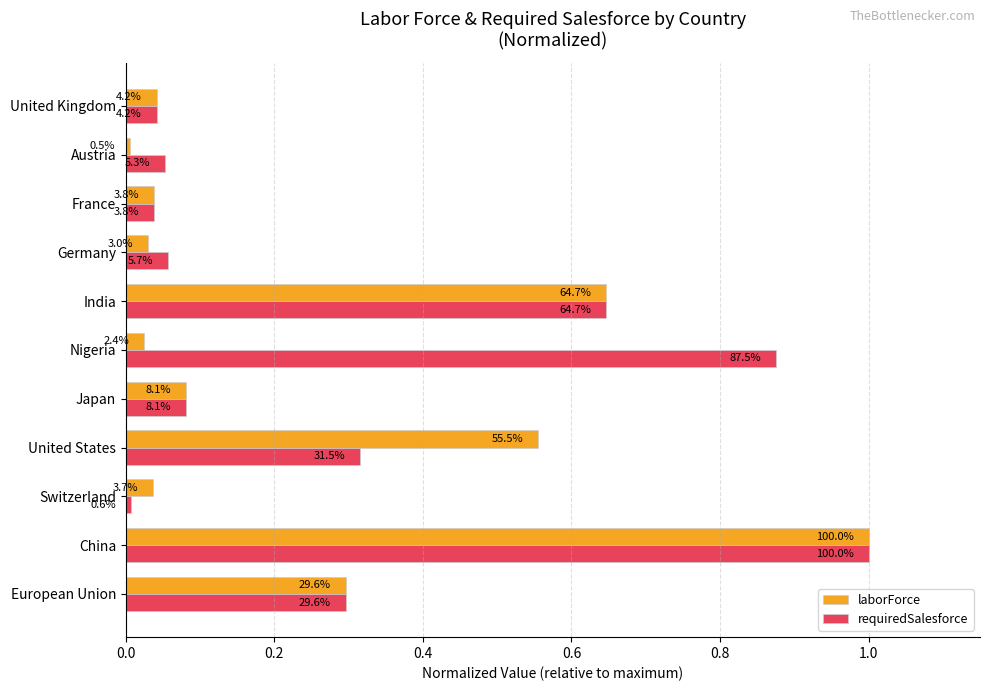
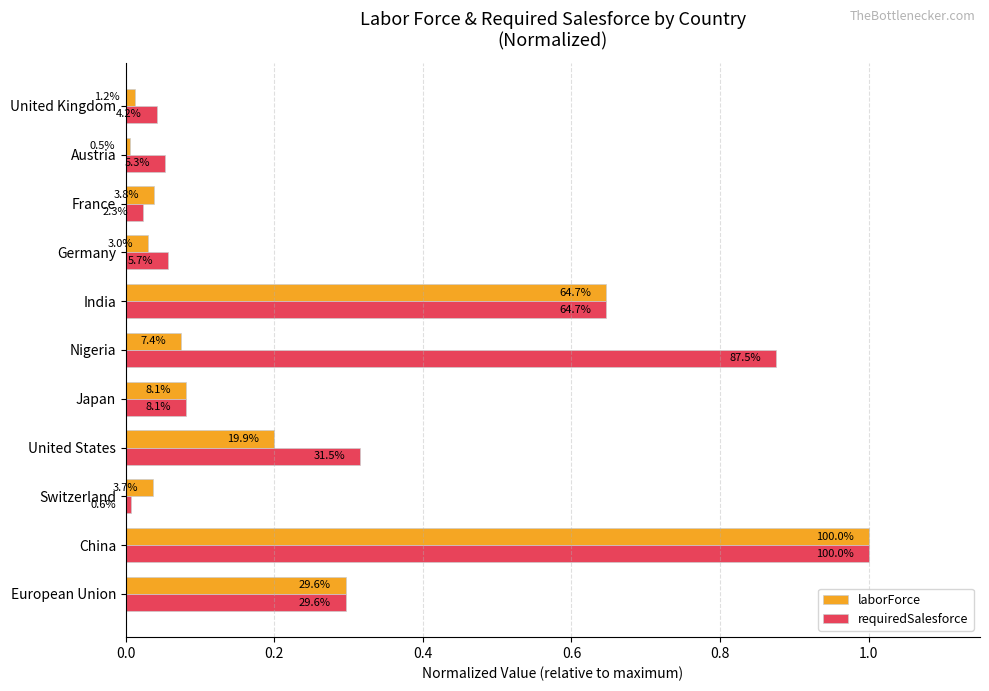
  {
    "laborForce": {
-     "United Kingdom": "4.2%",
+     "United Kingdom": "1.2%",
      "Austria": "0.5%",
      "France": "3.8%",
      "Germany": "3.0%",
      "India": "64.7%",
-     "Nigeria": "2.4%",
+     "Nigeria": "7.4%",
      "Japan": "8.1%",
-     "United States": "55.5%",
+     "United States": "19.9%",
      "Switzerland": "3.7%",
      "China": "100.0%",
      "European Union": "29.6%"
    },
    "requiredSalesforce": {
      "United Kingdom": "4.2%",
      "Austria": "5.3%",
-     "France": "3.8%",
+     "France": "2.3%",
      "Germany": "5.7%",
      "India": "64.7%",
      "Nigeria": "87.5%",
      "Japan": "8.1%",
      "United States": "31.5%",
      "Switzerland": "0.6%",
      "China": "100.0%",
      "European Union": "29.6%"
    }
  }
